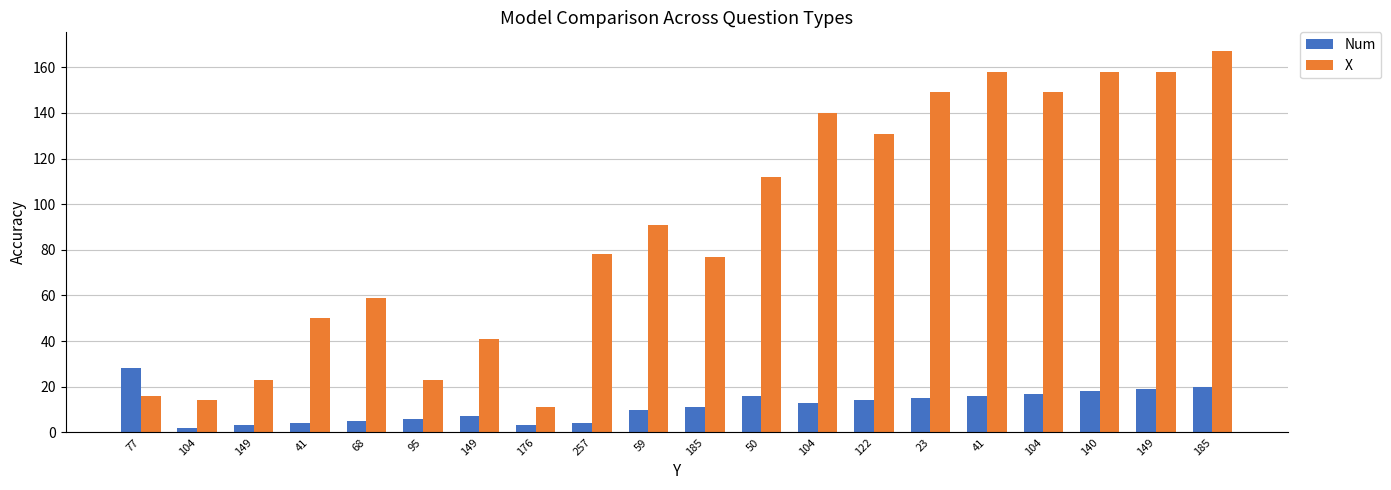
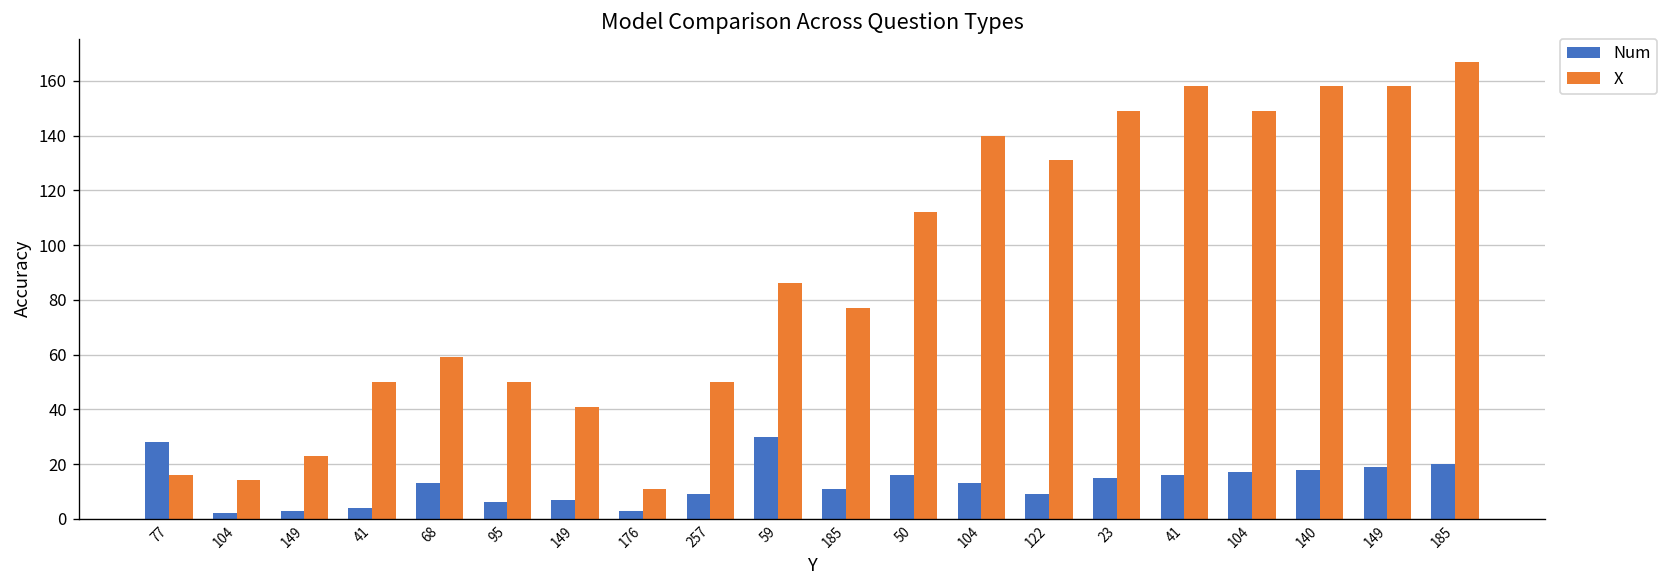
  {
    "Num": {
      "77": 28,
-     "68": 5,
+     "68": 13,
      "95": 6,
      "176": 3,
-     "257": 4,
-     "59": 10,
+     "257": 9,
+     "59": 30,
      "50": 16,
-     "122": 14,
+     "122": 9,
      "23": 15,
      "140": 18
    },
    "X": {
      "77": 16,
      "68": 59,
-     "95": 23,
+     "95": 50,
      "176": 11,
-     "257": 78,
-     "59": 91,
+     "257": 50,
+     "59": 86,
      "50": 112,
      "122": 131,
      "23": 149,
      "140": 158
    }
  }
